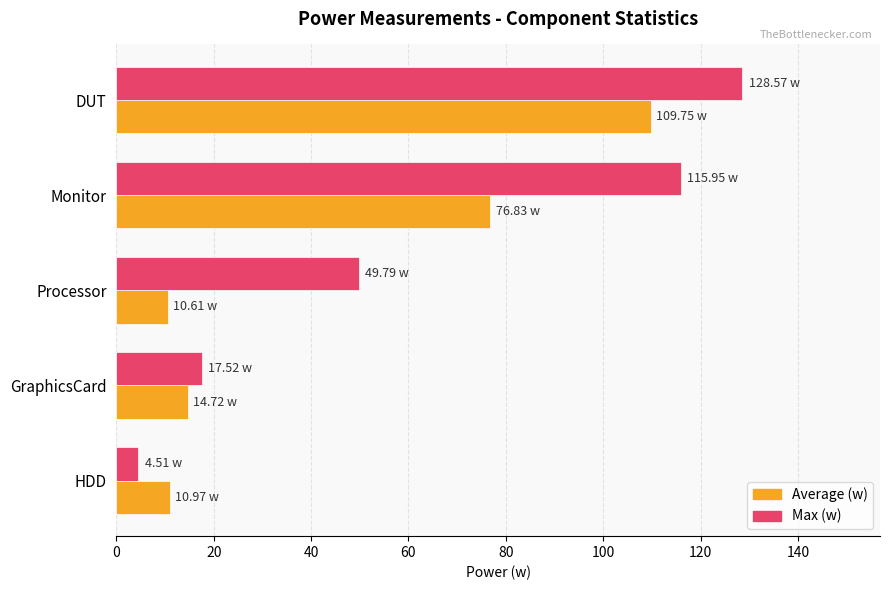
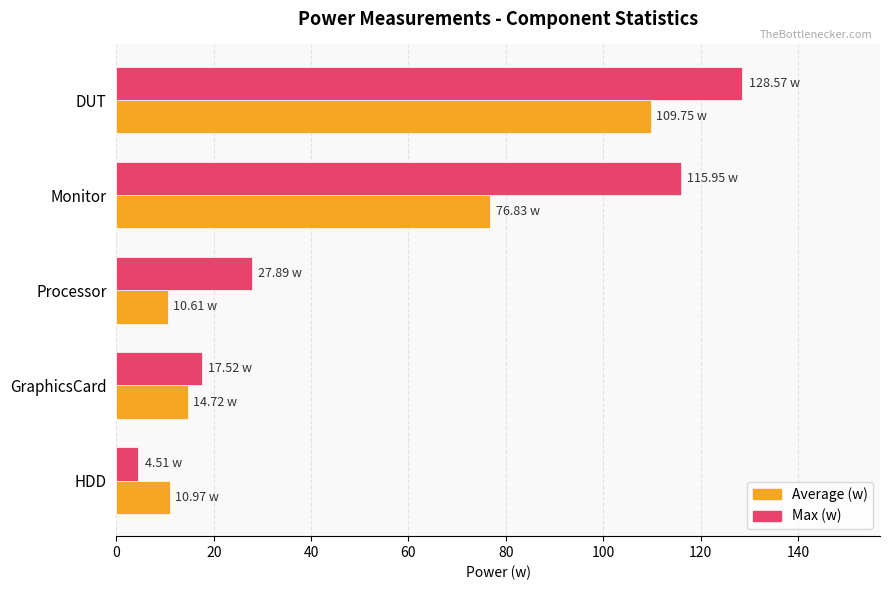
  {
    "Average (w)": {
      "DUT": 109.75,
      "Monitor": 76.83,
      "Processor": 10.61,
      "GraphicsCard": 14.72,
      "HDD": 10.97
    },
    "Max (w)": {
      "DUT": 128.57,
      "Monitor": 115.95,
-     "Processor": 49.79,
+     "Processor": 27.89,
      "GraphicsCard": 17.52,
      "HDD": 4.51
    }
  }
